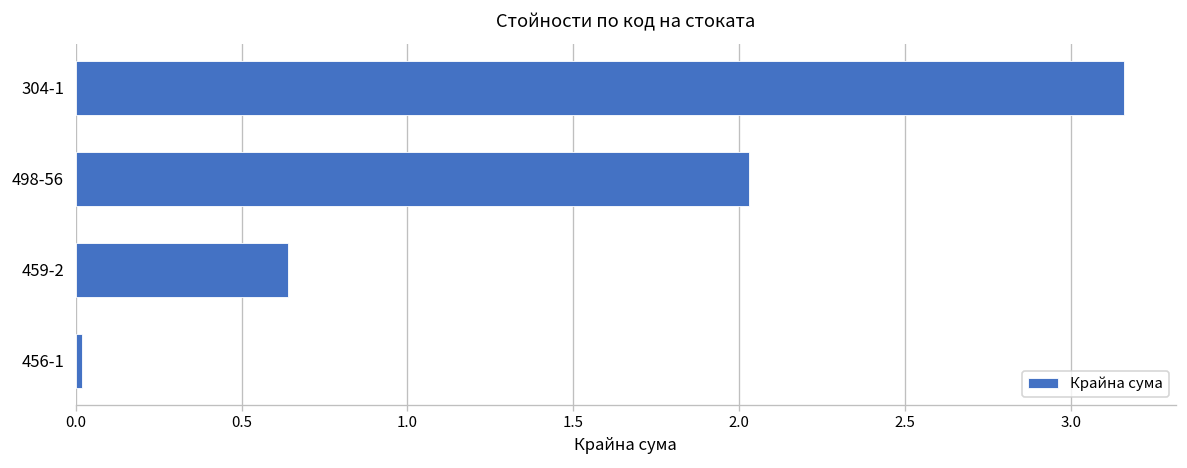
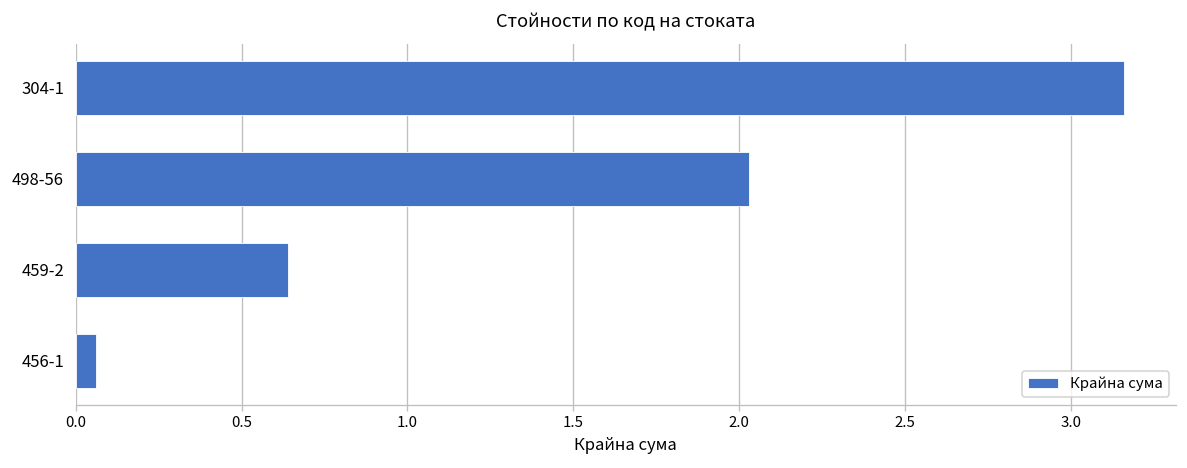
  {
    "304-1": 3.16,
    "498-56": 2.03,
    "459-2": 0.64,
-   "456-1": 0.02
+   "456-1": 0.06
  }
